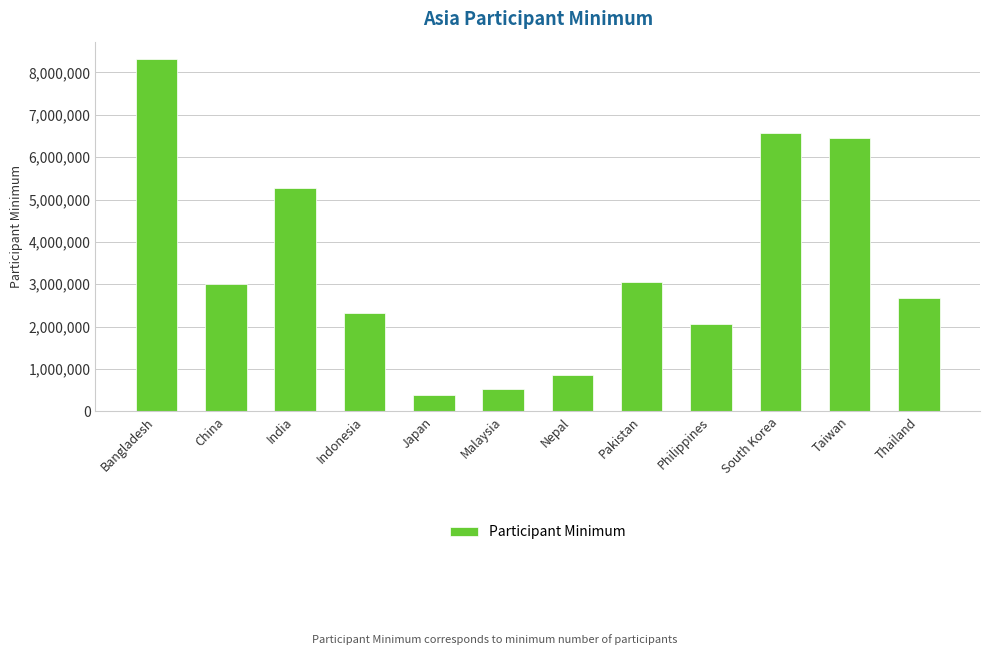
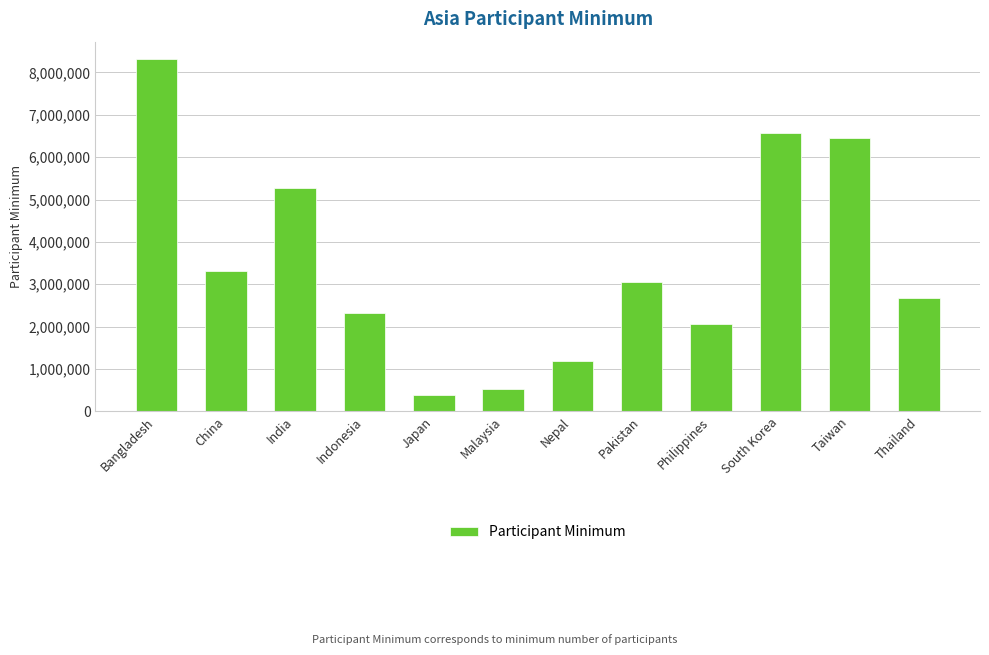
  {
    "Bangladesh": "8,300,000",
-   "China": "3,000,000",
+   "China": "3,300,000",
    "India": "5,300,000",
    "Indonesia": "2,300,000",
    "Japan": "400,000",
    "Malaysia": "500,000",
-   "Nepal": "800,000",
+   "Nepal": "1,200,000",
    "Pakistan": "3,100,000",
    "Philippines": "2,100,000",
    "South Korea": "6,600,000",
    "Taiwan": "6,500,000",
    "Thailand": "2,700,000"
  }
